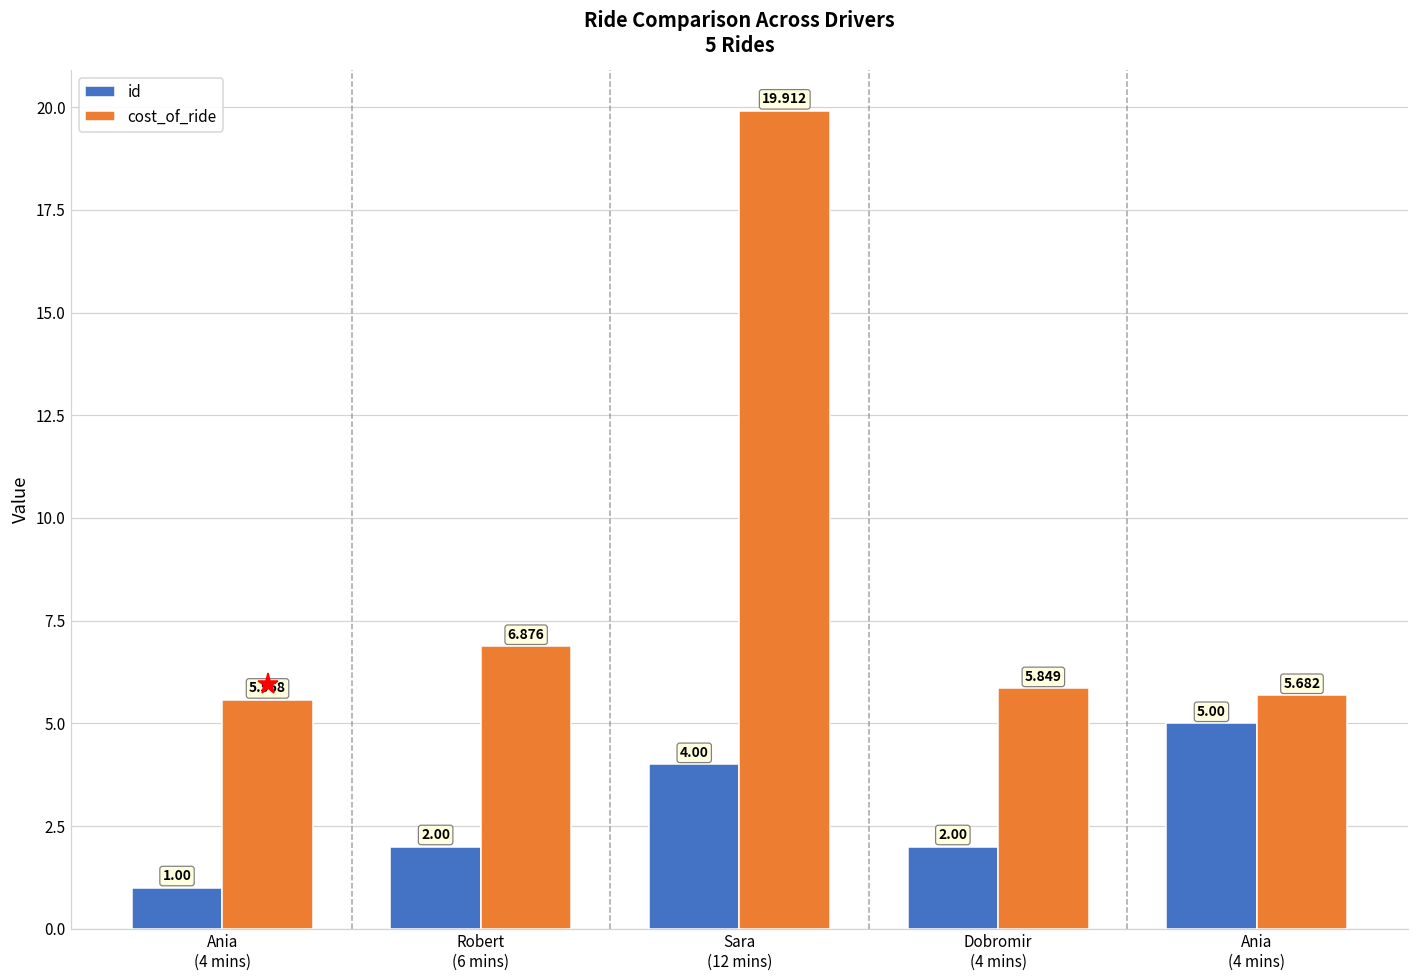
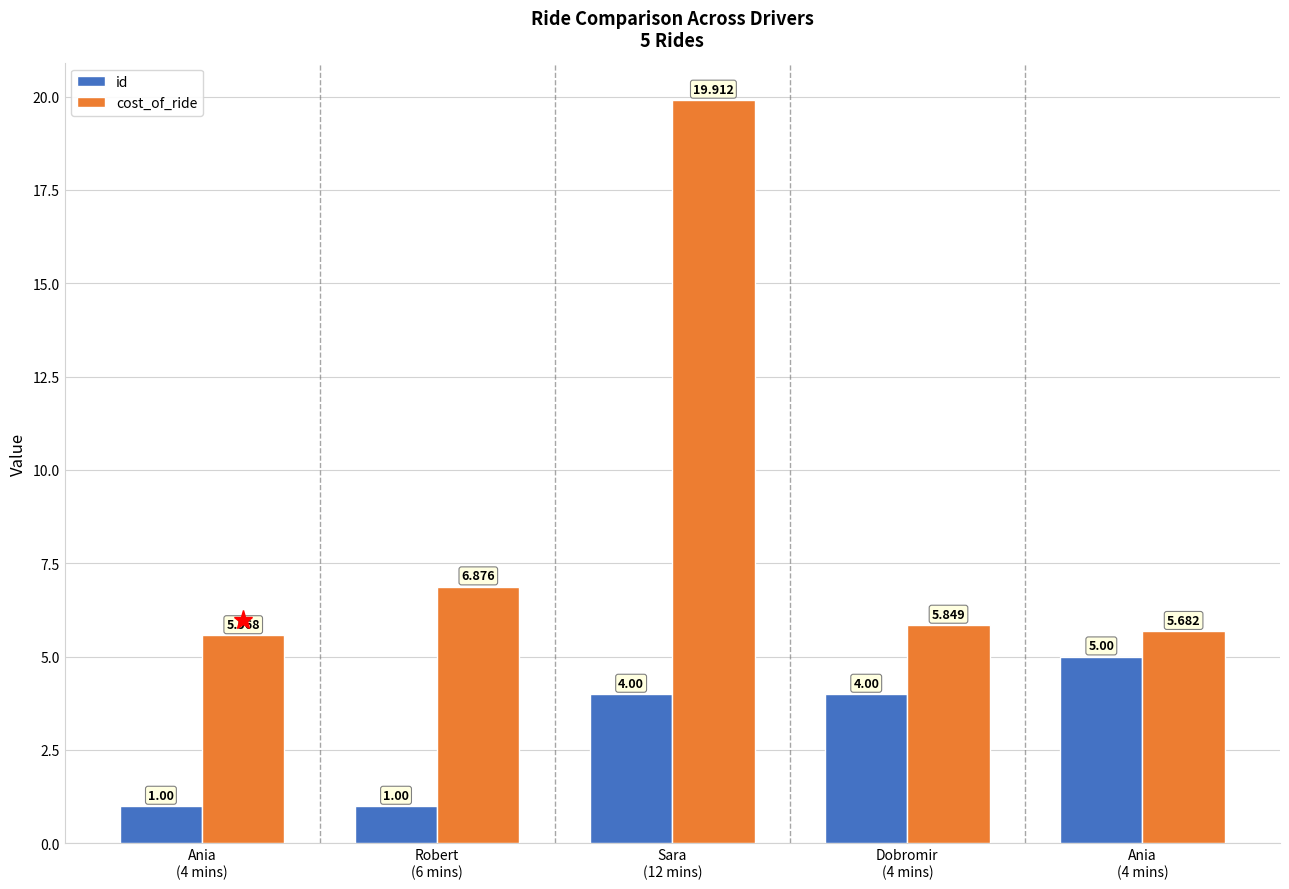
  {
    "id": {
-     "Robert (6 mins)": 2.00,
-     "Dobromir (4 mins)": 2.00
+     "Robert (6 mins)": 1.00,
+     "Dobromir (4 mins)": 4.00
    }
  }
